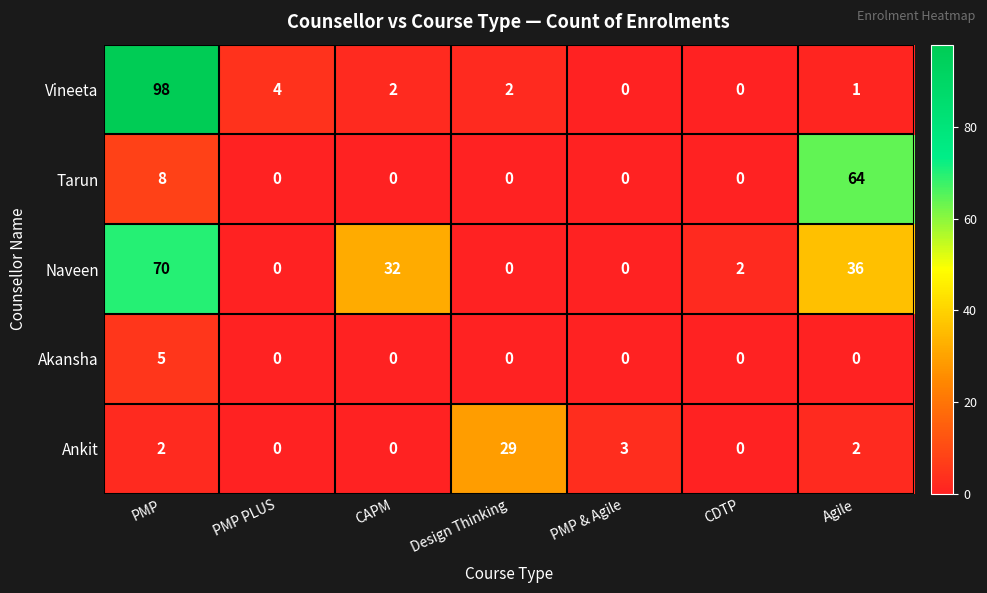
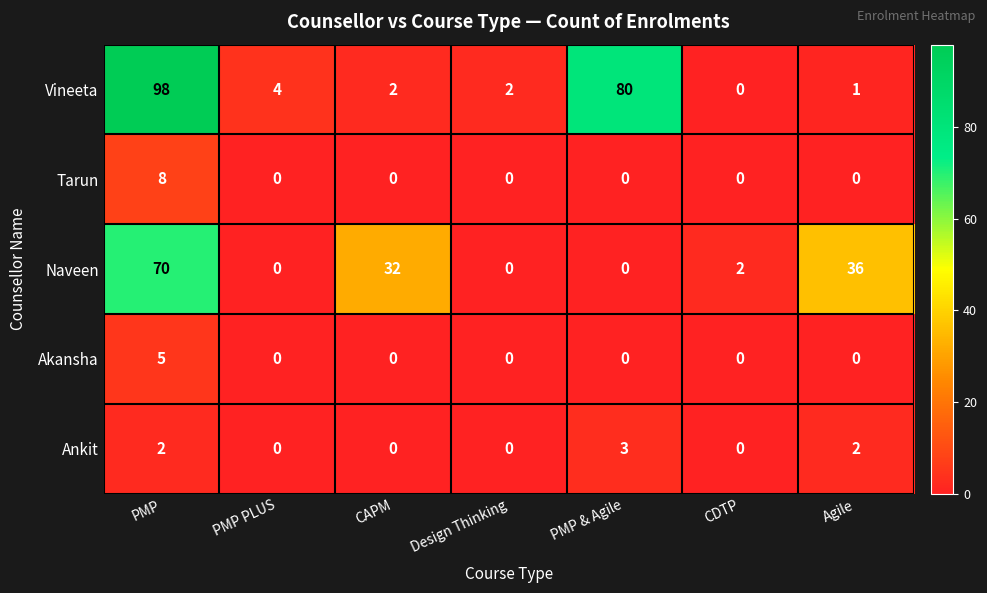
  {
    "Vineeta": {
      "PMP": 98,
      "PMP PLUS": 4,
      "CAPM": 2,
      "Design Thinking": 2,
-     "PMP & Agile": 0,
+     "PMP & Agile": 80,
      "CDTP": 0,
      "Agile": 1
    },
    "Tarun": {
      "PMP": 8,
      "PMP PLUS": 0,
      "CAPM": 0,
      "Design Thinking": 0,
      "PMP & Agile": 0,
      "CDTP": 0,
-     "Agile": 64
+     "Agile": 0
    },
    "Naveen": {
      "PMP": 70,
      "PMP PLUS": 0,
      "CAPM": 32,
      "Design Thinking": 0,
      "PMP & Agile": 0,
      "CDTP": 2,
      "Agile": 36
    },
    "Akansha": {
      "PMP": 5,
      "PMP PLUS": 0,
      "CAPM": 0,
      "Design Thinking": 0,
      "PMP & Agile": 0,
      "CDTP": 0,
      "Agile": 0
    },
    "Ankit": {
      "PMP": 2,
      "PMP PLUS": 0,
      "CAPM": 0,
-     "Design Thinking": 29,
+     "Design Thinking": 0,
      "PMP & Agile": 3,
      "CDTP": 0,
      "Agile": 2
    }
  }
